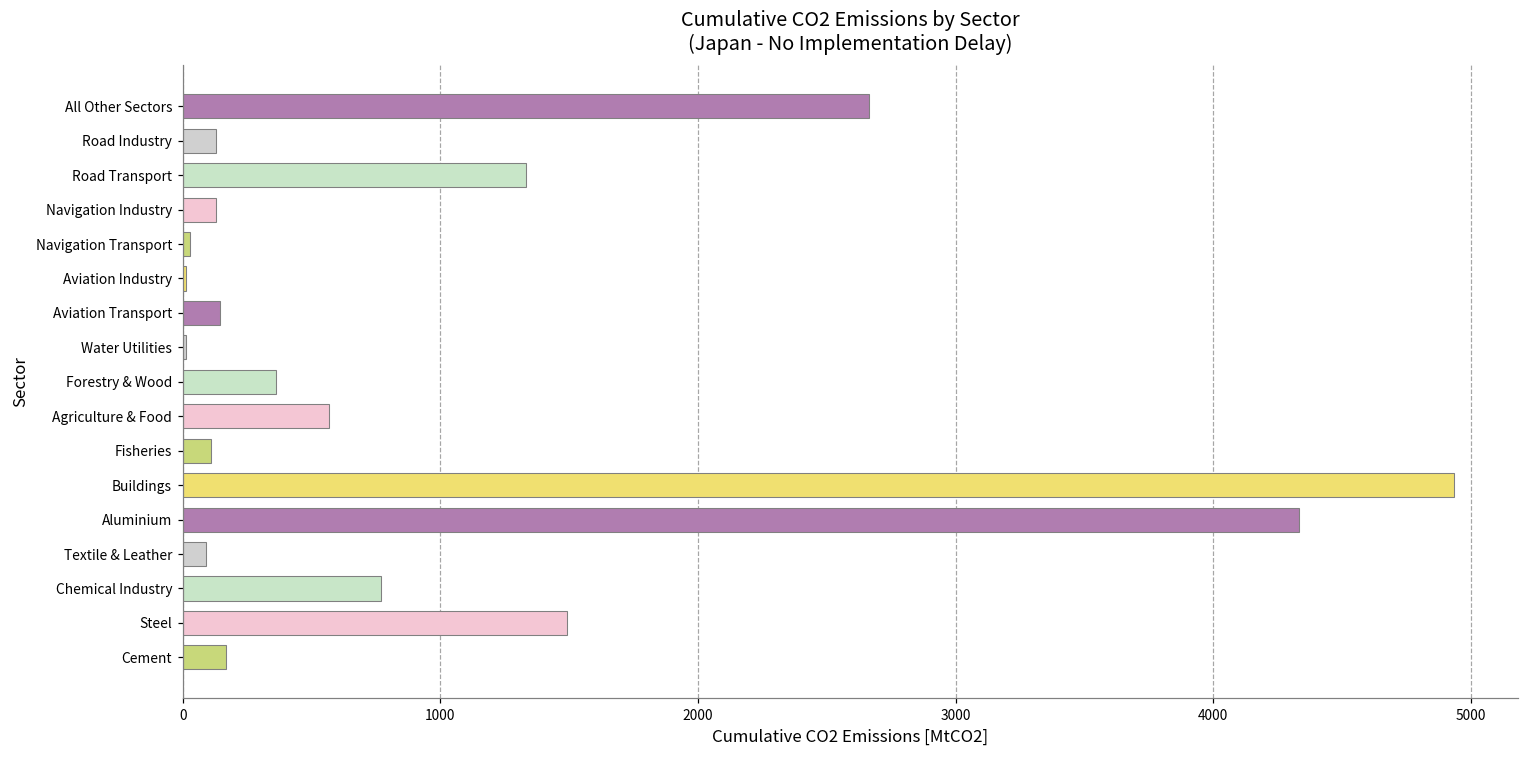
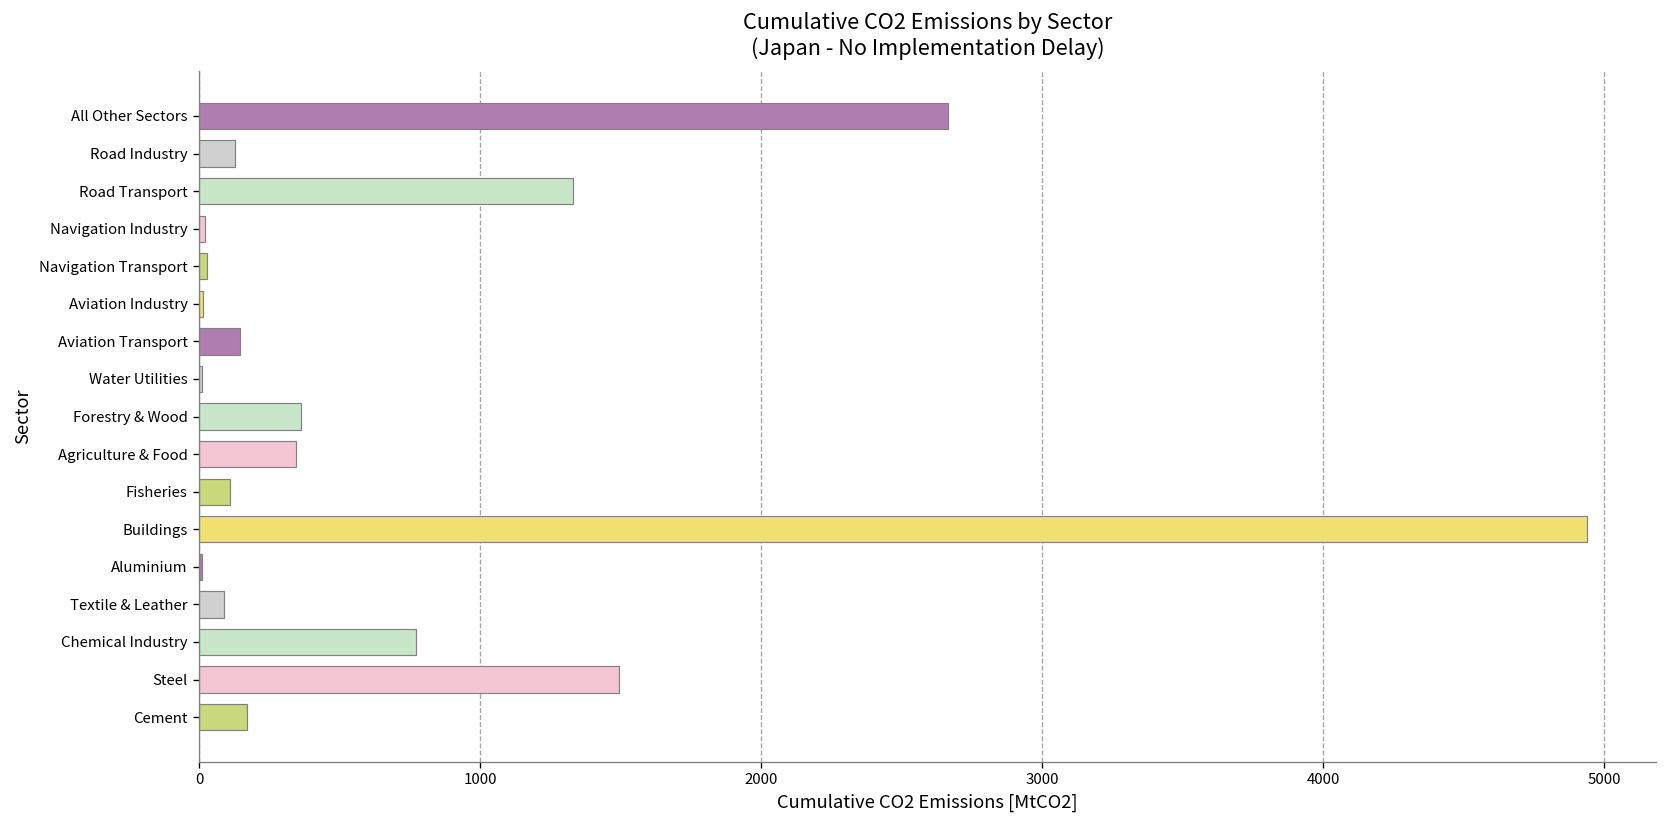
  {
    "All Other Sectors": 2660,
    "Road Industry": 130,
    "Road Transport": 1330,
-   "Navigation Industry": 130,
+   "Navigation Industry": 20,
    "Navigation Transport": 30,
    "Aviation Industry": 10,
    "Aviation Transport": 140,
    "Water Utilities": 10,
    "Forestry & Wood": 360,
-   "Agriculture & Food": 570,
+   "Agriculture & Food": 340,
    "Fisheries": 110,
    "Buildings": 4940,
-   "Aluminium": 4330,
+   "Aluminium": 10,
    "Textile & Leather": 90,
    "Chemical Industry": 770,
    "Steel": 1490,
    "Cement": 170
  }
